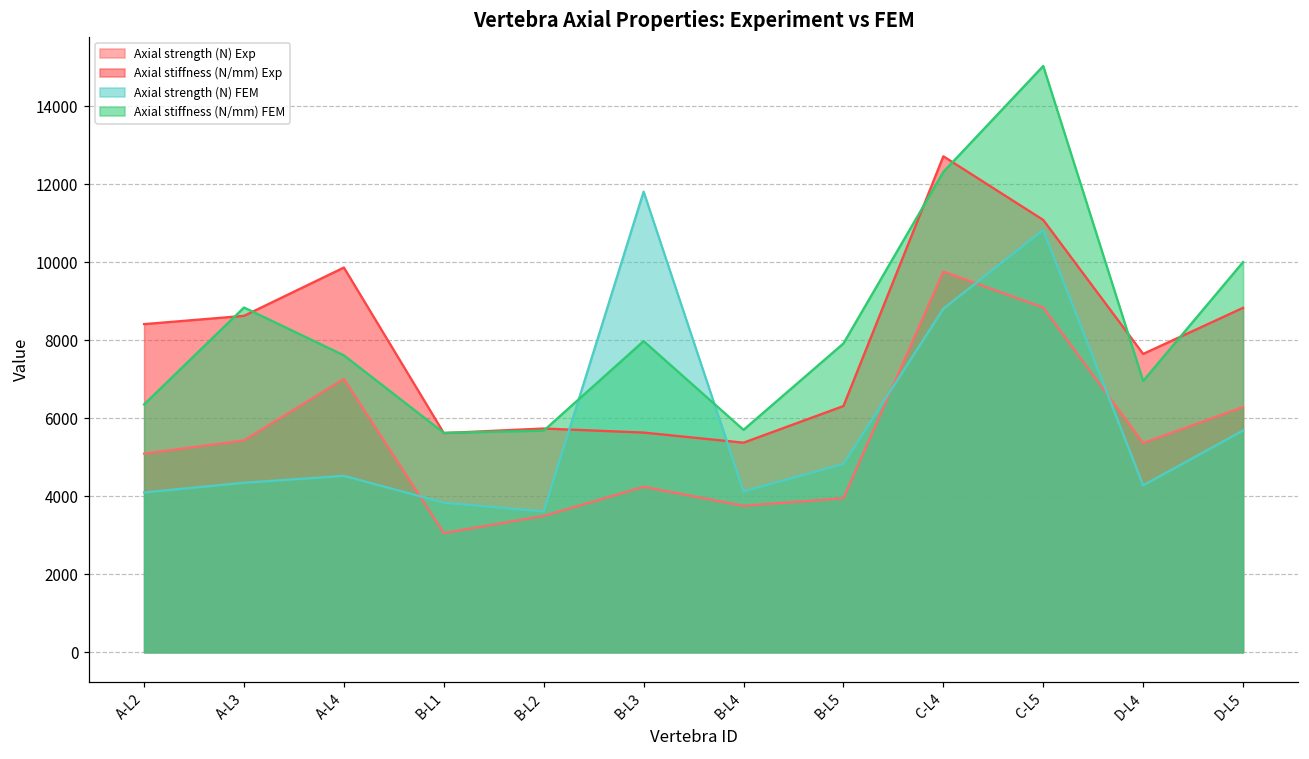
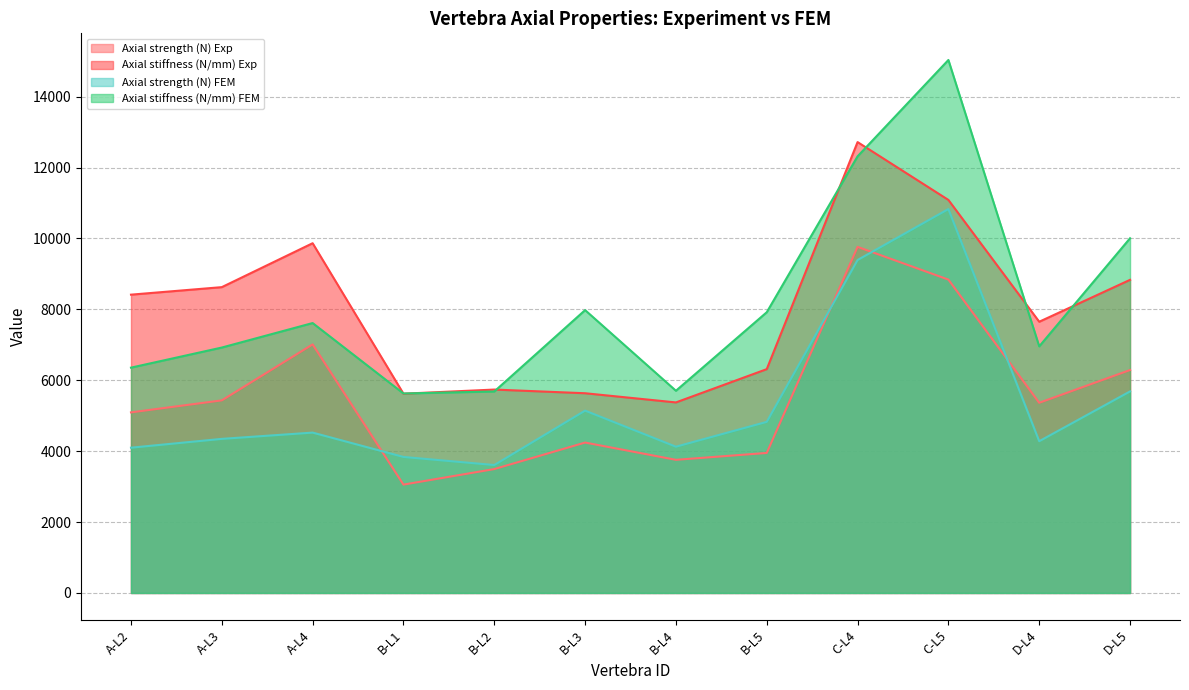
  {
    "Axial strength (N) FEM": {
      "A-L2": 4100,
      "A-L3": 4300,
      "A-L4": 4500,
      "B-L1": 3800,
      "B-L2": 3600,
-     "B-L3": 11800,
+     "B-L3": 5100,
      "B-L4": 4100,
      "B-L5": 4800,
-     "C-L4": 8800,
+     "C-L4": 9400,
      "C-L5": 10800,
      "D-L4": 4300,
      "D-L5": 5700
    },
    "Axial stiffness (N/mm) FEM": {
      "A-L2": 6400,
-     "A-L3": 8800,
+     "A-L3": 6900,
      "A-L4": 7600,
      "B-L3": 8000,
      "B-L4": 5700,
      "B-L5": 7900,
      "C-L4": 12300,
      "C-L5": 15000,
      "D-L4": 7000,
      "D-L5": 10000
    }
  }
